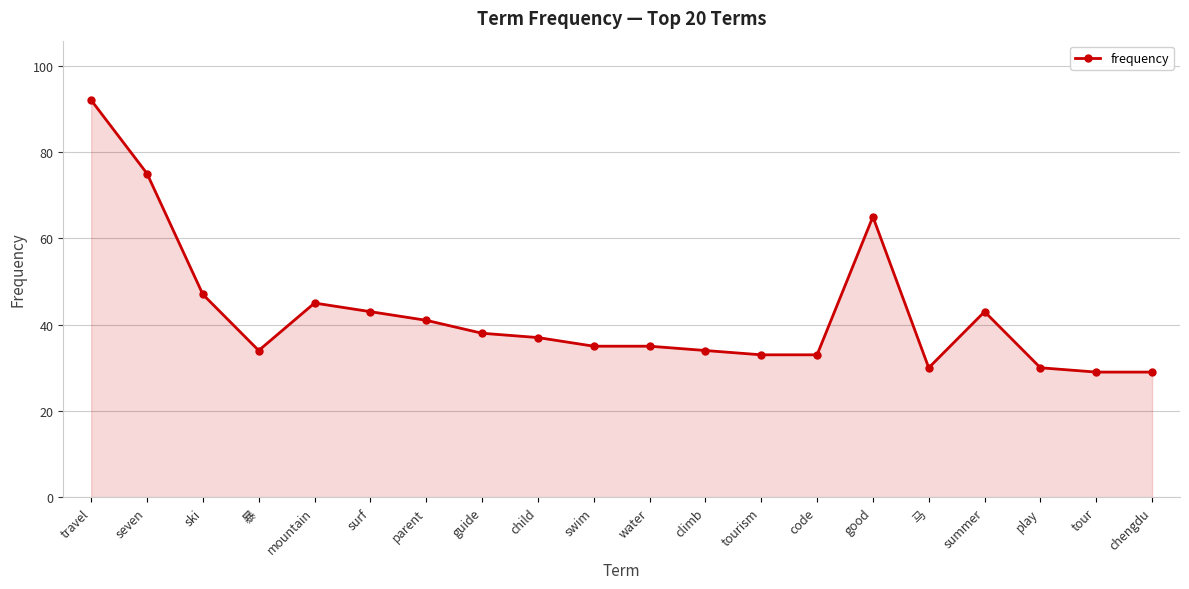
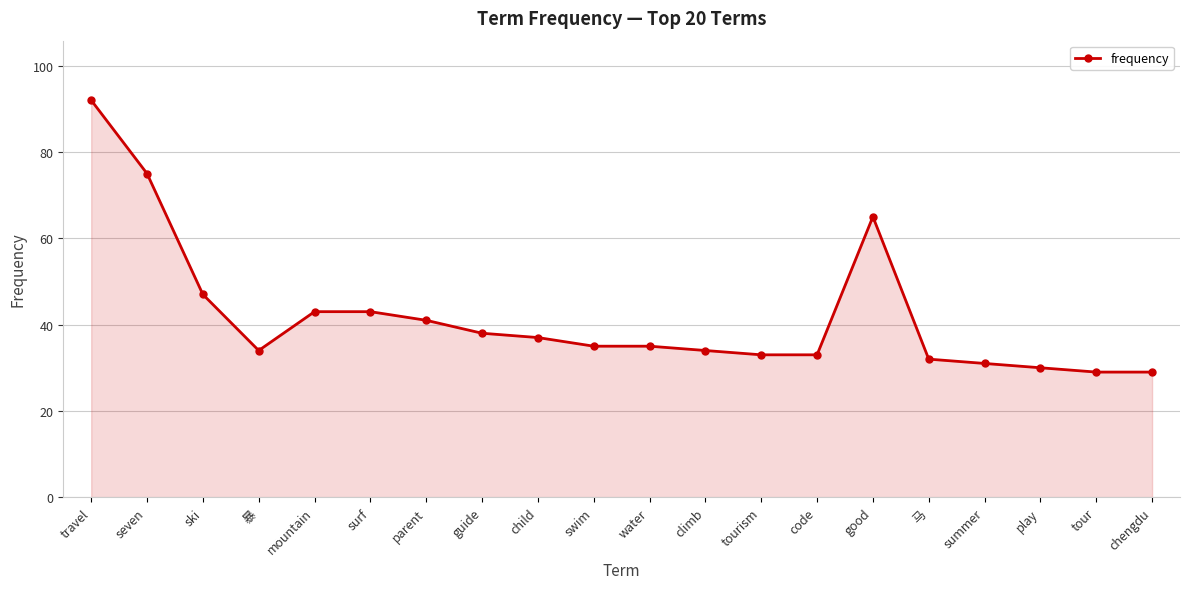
  {
    "travel": 92,
    "seven": 75,
    "ski": 47,
    "暴": 34,
-   "mountain": 45,
+   "mountain": 43,
    "surf": 43,
    "parent": 41,
    "guide": 38,
    "child": 37,
    "swim": 35,
    "water": 35,
    "climb": 34,
    "tourism": 33,
    "code": 33,
    "good": 65,
-   "马": 30,
-   "summer": 43,
+   "马": 32,
+   "summer": 31,
    "play": 30,
    "tour": 29,
    "chengdu": 29
  }
